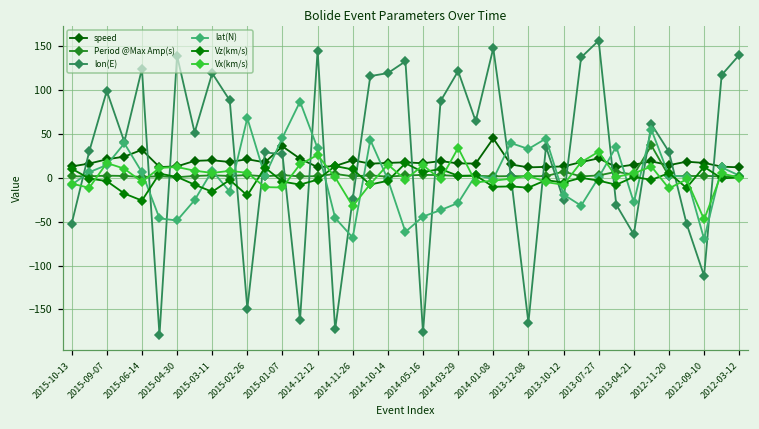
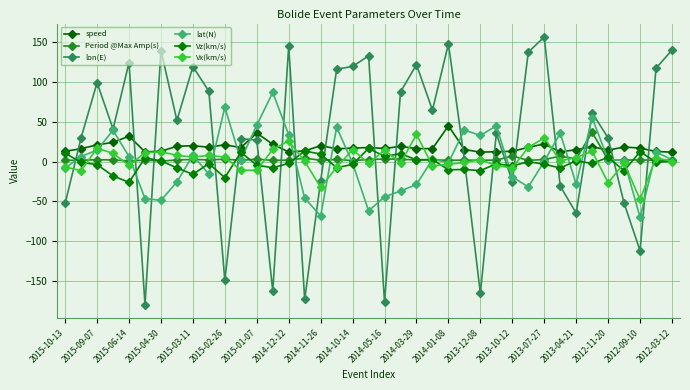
  {
    "Vx(km/s)": {
      "2015-06-14": 0,
      "2015-01-07": -10,
      "2014-12-12": 30,
      "2014-11-26": -30,
      "2014-03-29": 30,
      "2013-07-27": 30,
-     "2012-11-20": -10,
+     "2012-11-20": -30,
      "2012-09-10": -50
    }
  }
